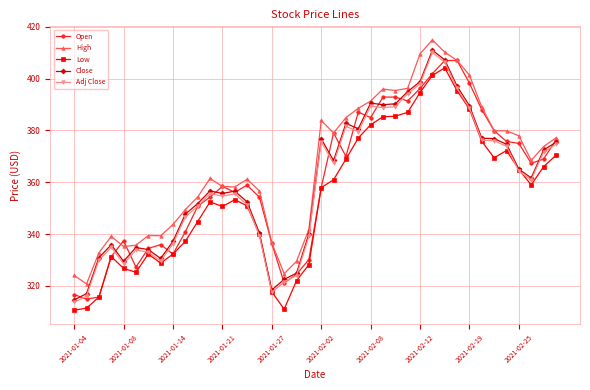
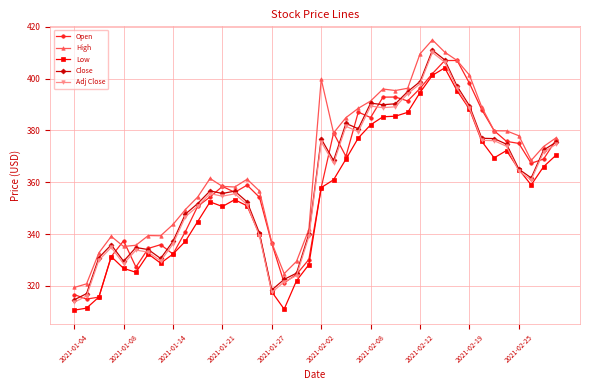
  {
    "High": {
-     "2021-01-04": 324,
+     "2021-01-04": 319,
      "2021-01-08": 335,
      "2021-01-14": 344,
-     "2021-02-02": 384,
+     "2021-02-02": 400,
      "2021-02-12": 410,
      "2021-02-19": 401,
      "2021-02-25": 378
    },
    "Adj Close": {
      "2021-01-14": 336,
      "2021-01-21": 355,
      "2021-02-02": 376,
      "2021-02-08": 389
    }
  }
